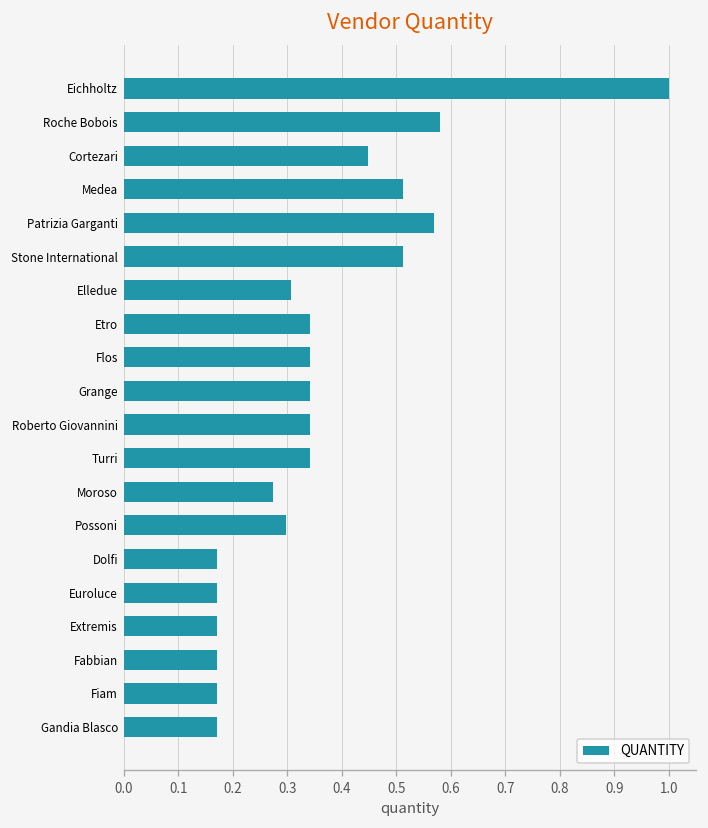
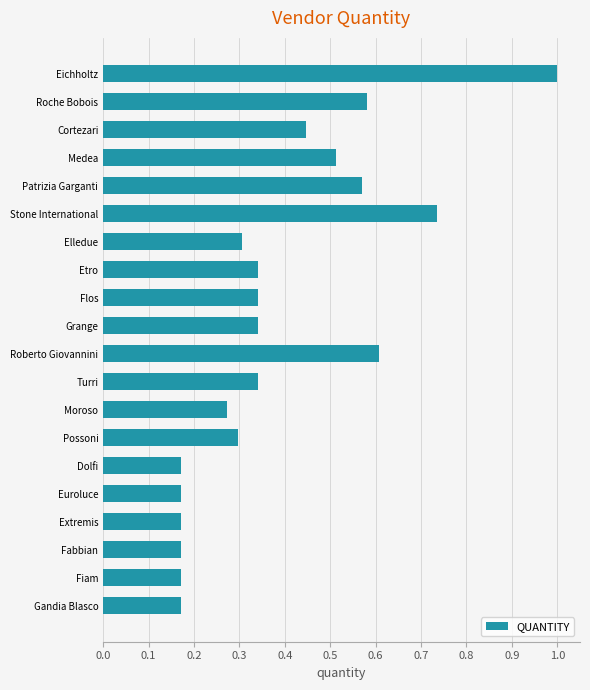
  {
    "Eichholtz": 1.00,
    "Roche Bobois": 0.58,
    "Cortezari": 0.45,
    "Medea": 0.51,
    "Patrizia Garganti": 0.57,
-   "Stone International": 0.51,
+   "Stone International": 0.73,
    "Elledue": 0.31,
    "Etro": 0.34,
    "Flos": 0.34,
    "Grange": 0.34,
-   "Roberto Giovannini": 0.34,
+   "Roberto Giovannini": 0.61,
    "Turri": 0.34,
    "Moroso": 0.27,
    "Possoni": 0.30,
    "Dolfi": 0.17,
    "Euroluce": 0.17,
    "Extremis": 0.17,
    "Fabbian": 0.17,
    "Fiam": 0.17,
    "Gandia Blasco": 0.17
  }
